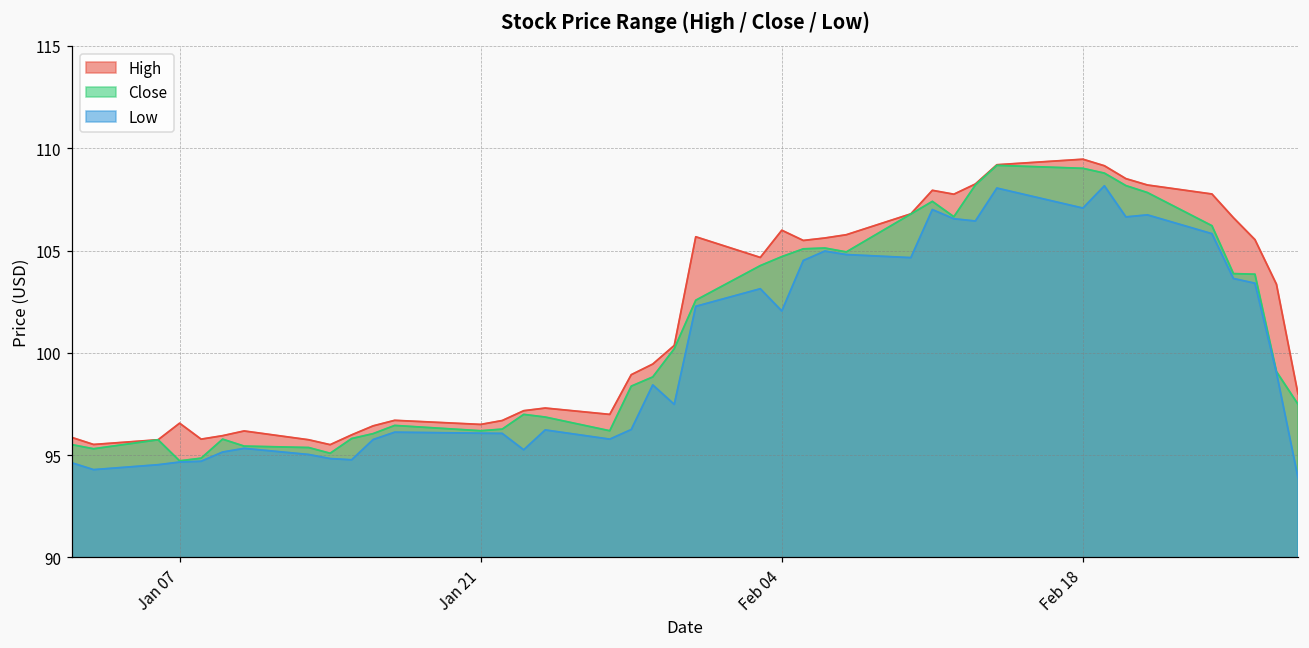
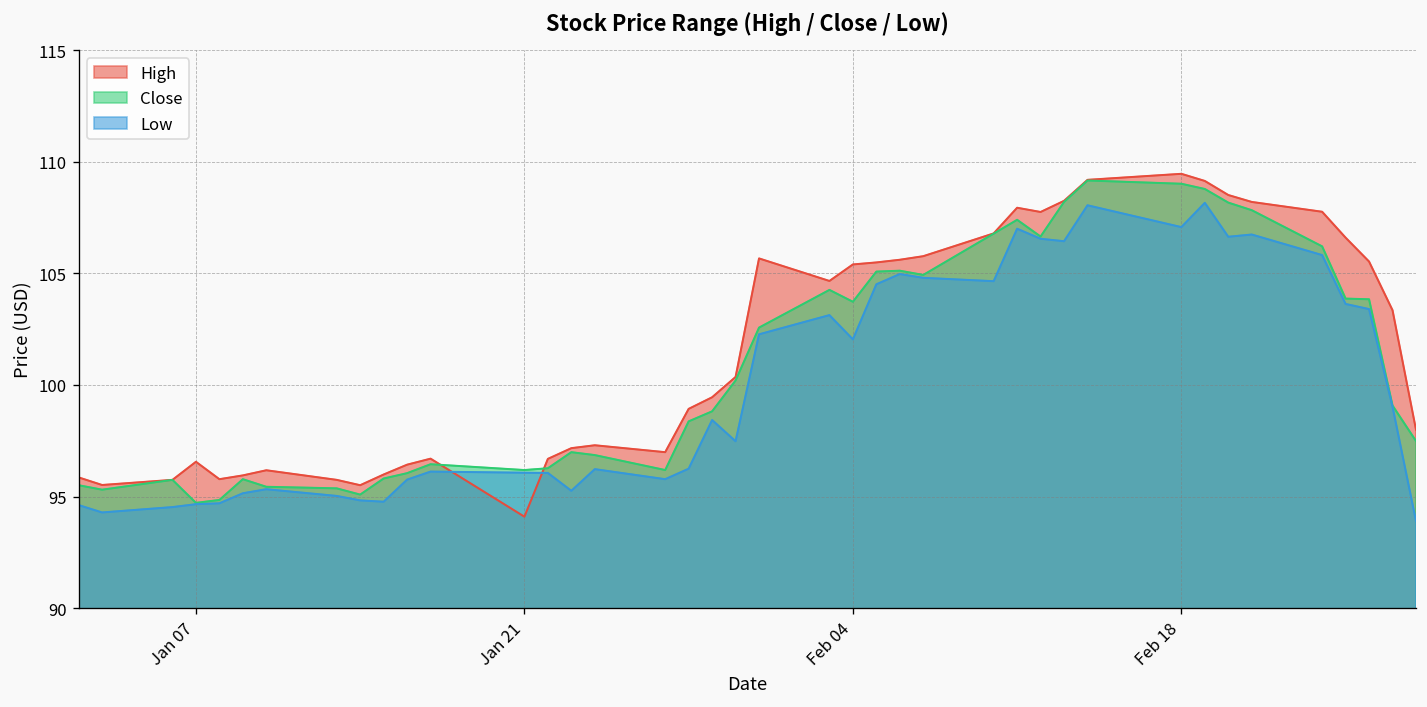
  {
    "High": {
      "Jan 07": 96.6,
-     "Jan 21": 96.5,
-     "Feb 04": 106.0,
+     "Jan 21": 94.1,
+     "Feb 04": 105.4,
      "Feb 18": 109.5
    },
    "Close": {
-     "Feb 04": 104.7,
+     "Feb 04": 103.7,
      "Feb 18": 109.0
    },
    "Low": {
      "Feb 04": 102.0,
      "Feb 18": 107.1
    }
  }
